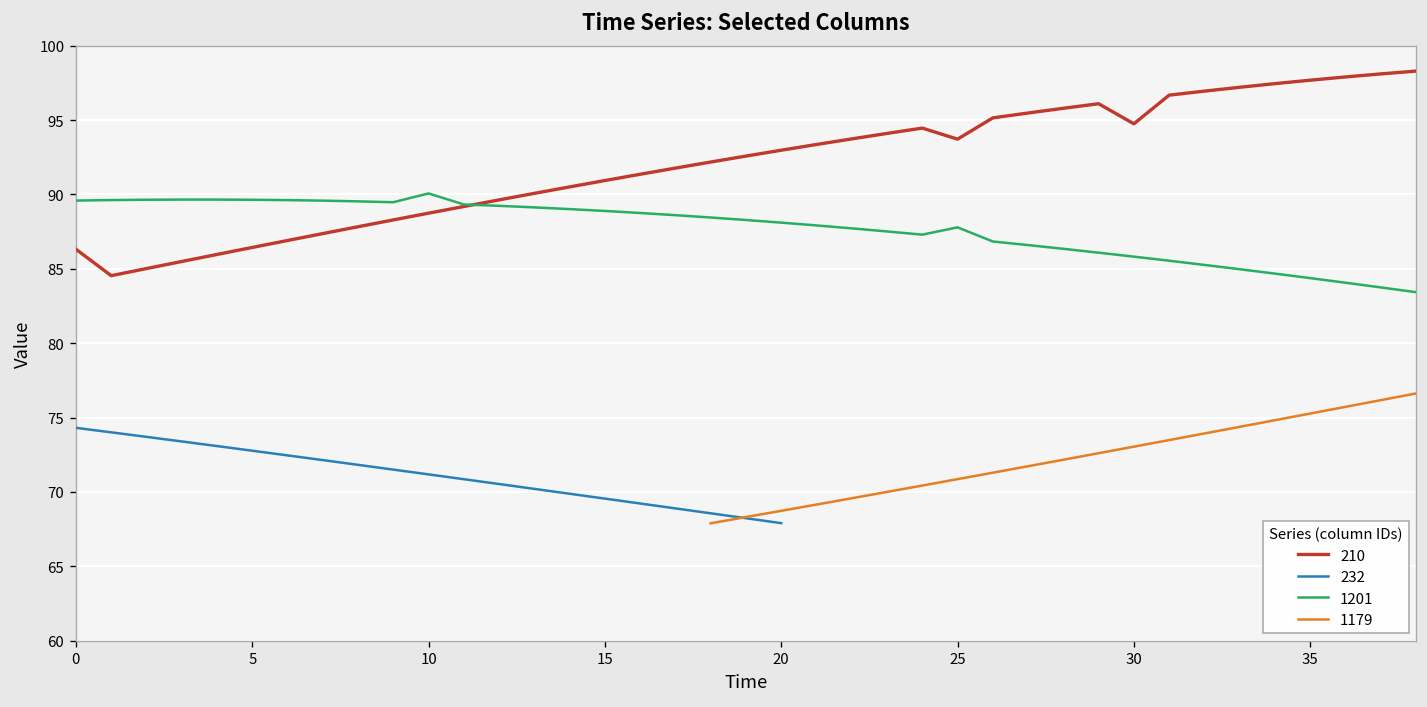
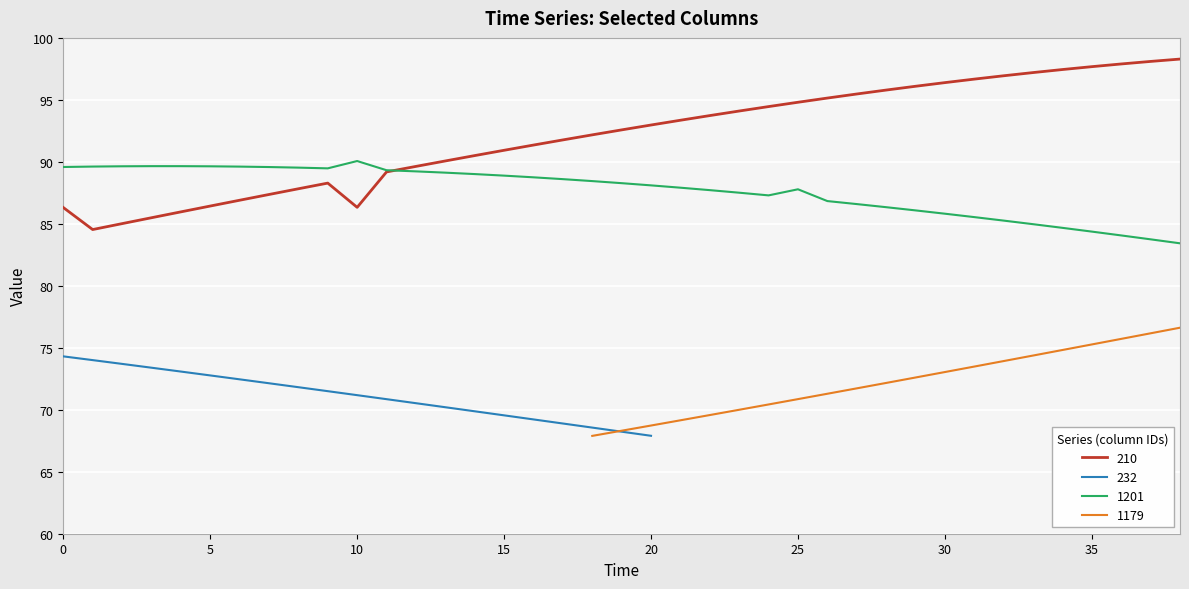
  {
    "210": {
      "0": 86.3,
      "5": 86.4,
-     "10": 88.7,
+     "10": 86.3,
      "15": 90.9,
      "20": 93.0,
-     "25": 93.7,
-     "30": 94.7,
+     "25": 94.8,
+     "30": 96.4,
      "35": 97.7
    },
    "232": {
      "0": 74.3,
      "5": 72.8,
      "10": 71.2,
      "15": 69.5,
      "20": 67.9
    },
    "1201": {
      "0": 89.6,
      "5": 89.6,
      "10": 90.1,
      "15": 88.9,
      "20": 88.1,
      "25": 87.8,
      "30": 85.8,
      "35": 84.4
    },
    "1179": {
      "20": 68.7,
      "25": 70.9,
      "30": 73.0,
      "35": 75.3
    }
  }
